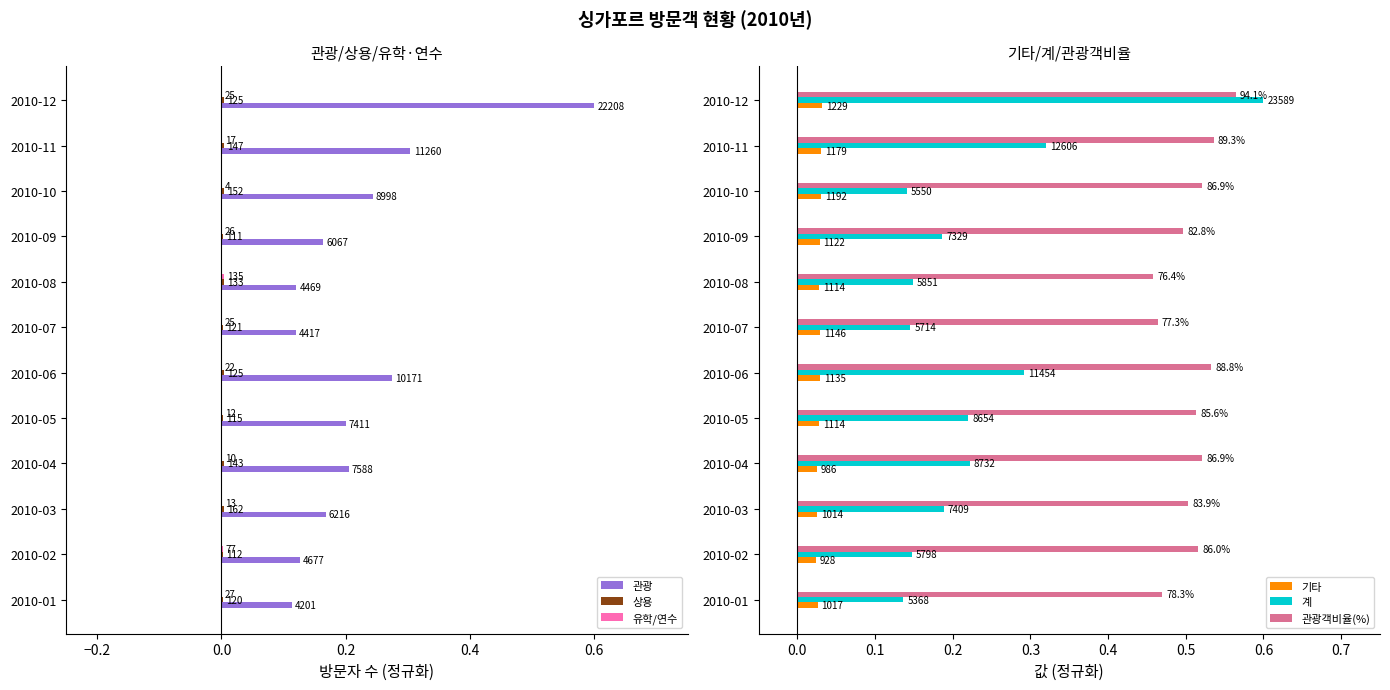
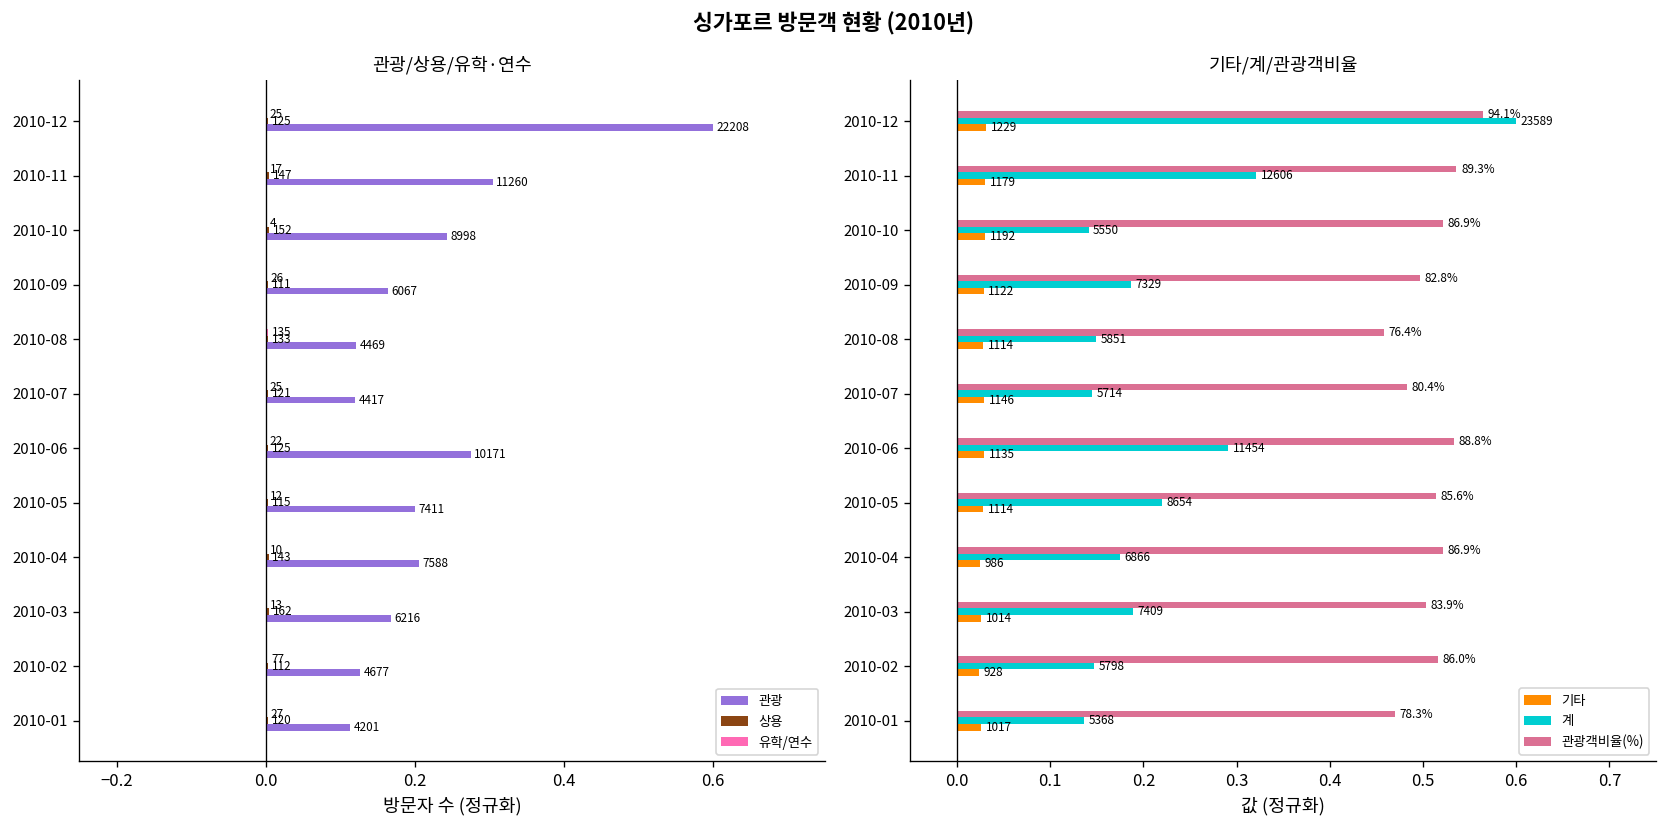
  {
    "기타/계/관광객비율": {
      "계": {
-       "2010-04": "8732"
+       "2010-04": "6866"
      },
      "관광객비율(%)": {
-       "2010-07": "77.3%"
+       "2010-07": "80.4%"
      }
    }
  }
